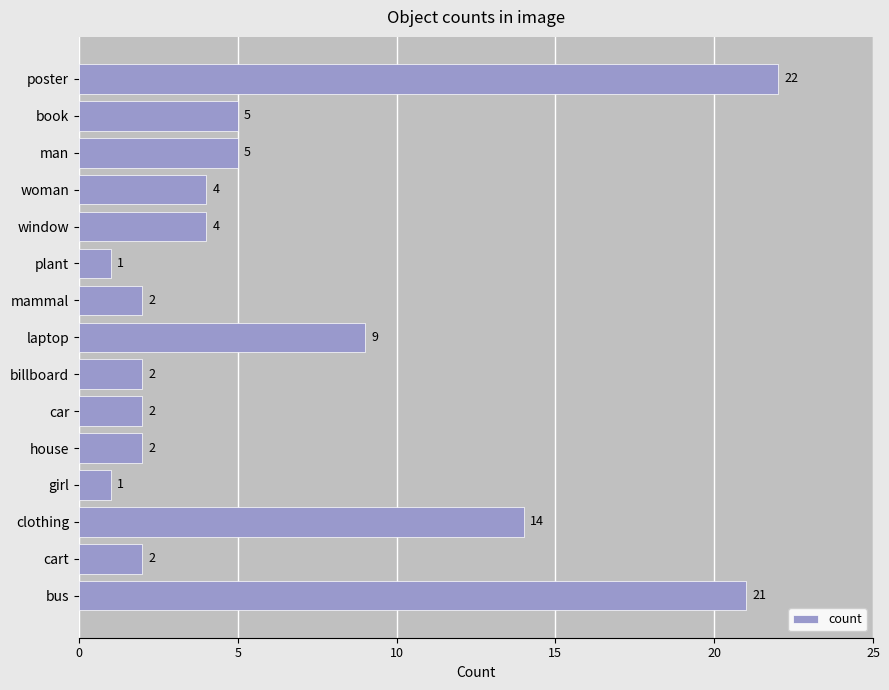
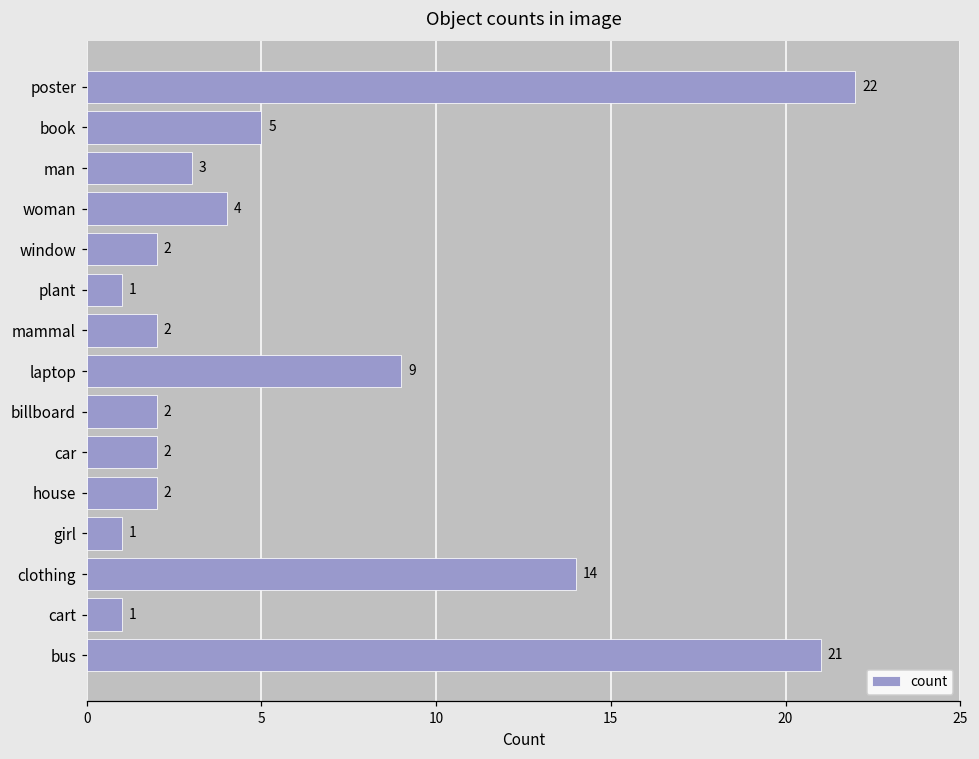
  {
    "poster": 22,
    "book": 5,
-   "man": 5,
+   "man": 3,
    "woman": 4,
-   "window": 4,
+   "window": 2,
    "plant": 1,
    "mammal": 2,
    "laptop": 9,
    "billboard": 2,
    "car": 2,
    "house": 2,
    "girl": 1,
    "clothing": 14,
-   "cart": 2,
+   "cart": 1,
    "bus": 21
  }
